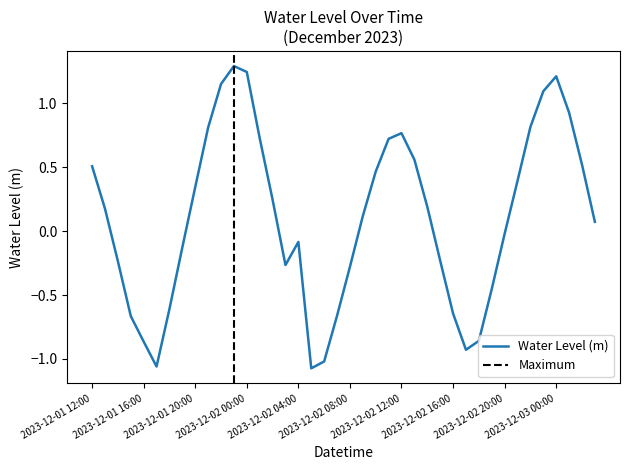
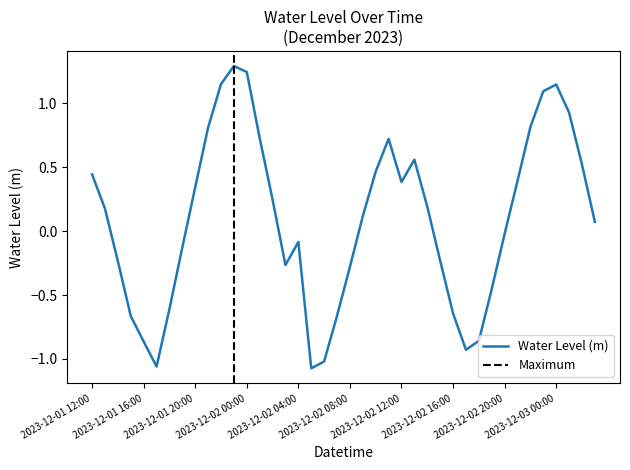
  {
-   "2023-12-01 12:00": 0.51,
+   "2023-12-01 12:00": 0.44,
    "2023-12-01 16:00": -0.86,
    "2023-12-01 20:00": 0.34,
    "2023-12-02 00:00": 1.25,
    "2023-12-02 04:00": -0.08,
    "2023-12-02 08:00": -0.28,
-   "2023-12-02 12:00": 0.77,
+   "2023-12-02 12:00": 0.38,
    "2023-12-02 16:00": -0.64,
    "2023-12-02 20:00": -0.02,
-   "2023-12-03 00:00": 1.21
+   "2023-12-03 00:00": 1.15
  }
